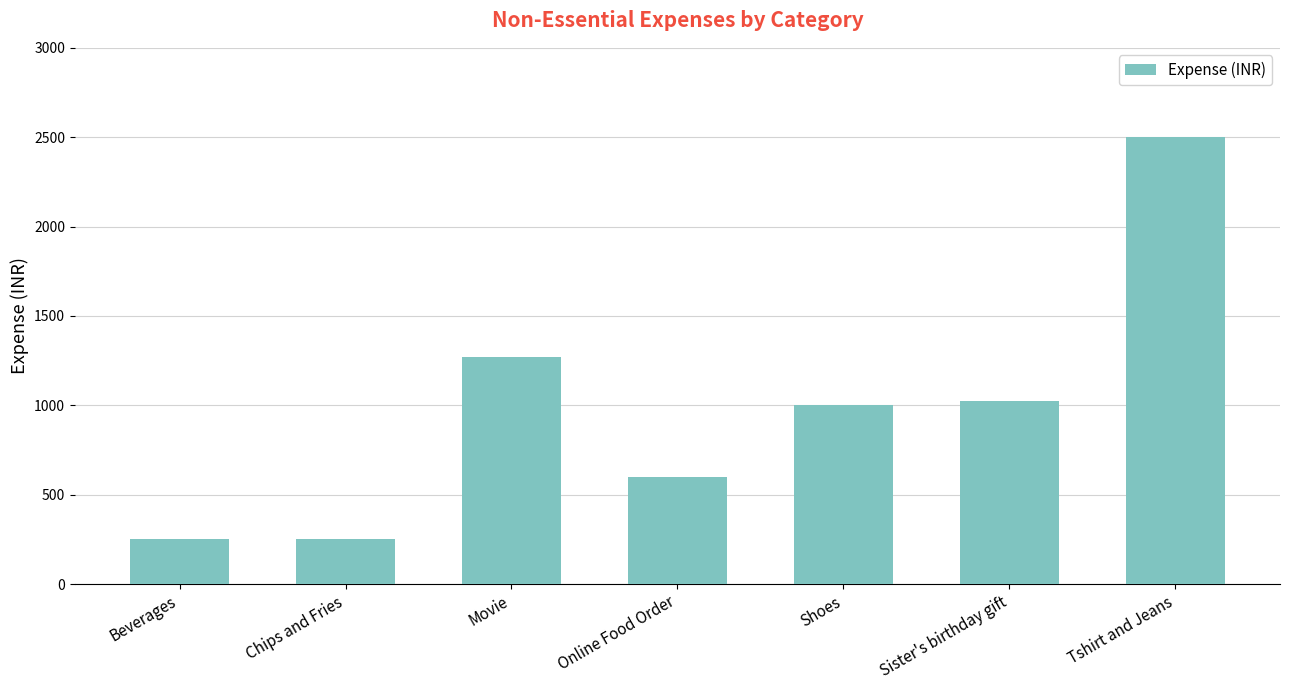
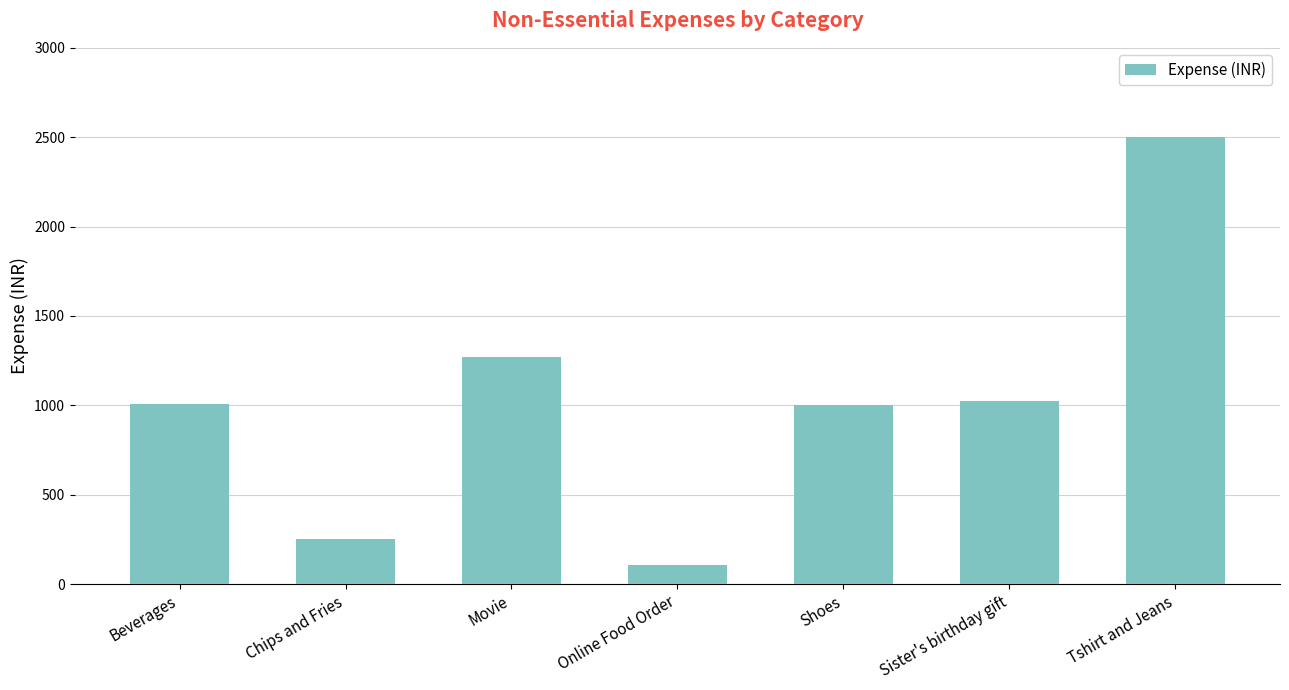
  {
-   "Beverages": 250,
+   "Beverages": 1010,
    "Chips and Fries": 250,
    "Movie": 1270,
-   "Online Food Order": 600,
+   "Online Food Order": 110,
    "Shoes": 1000,
    "Sister's birthday gift": 1030,
    "Tshirt and Jeans": 2500
  }
